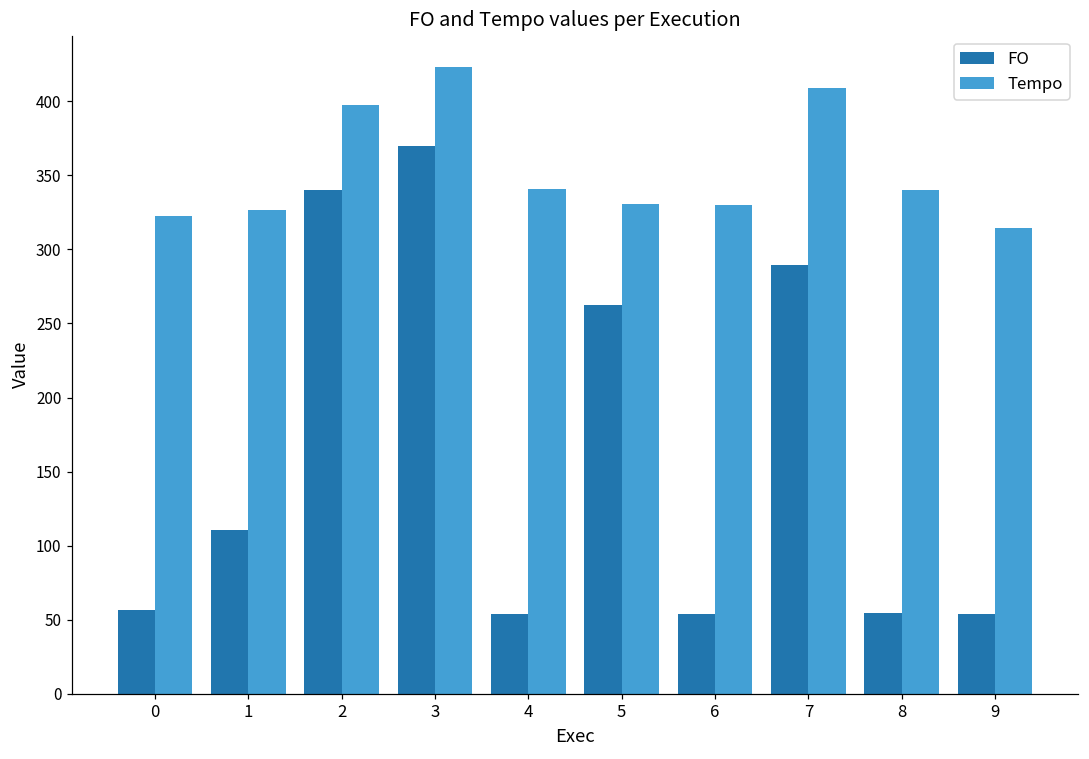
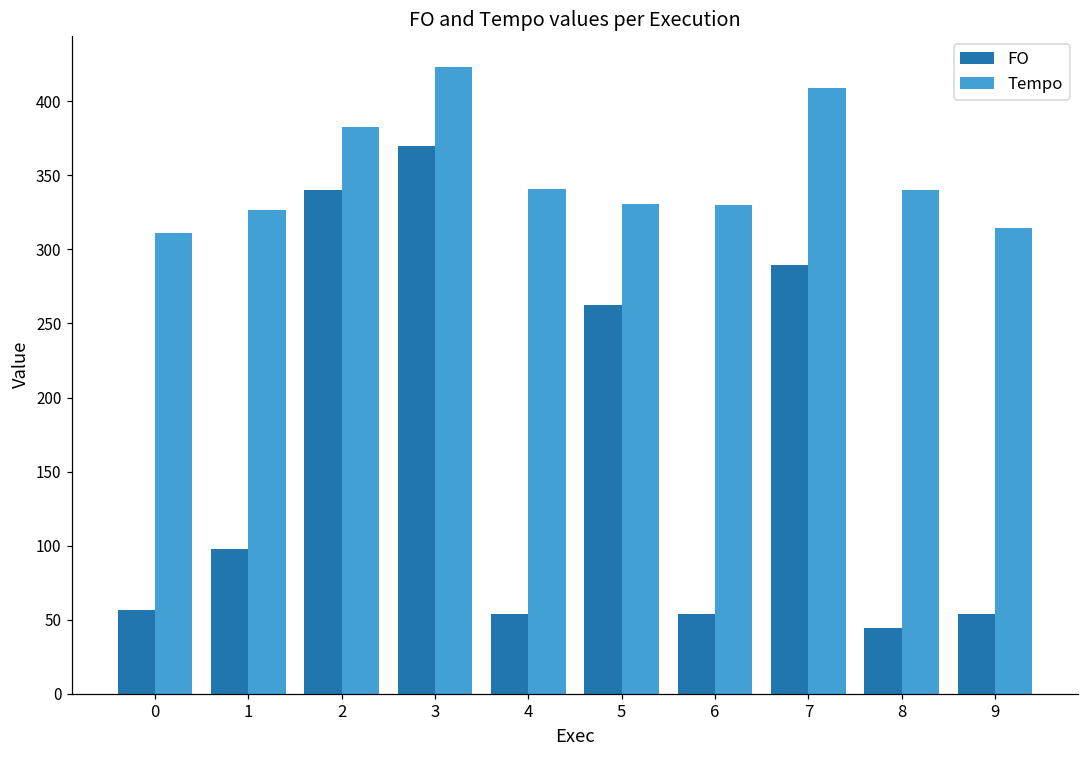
  {
    "FO": {
      "0": 56,
-     "1": 111,
+     "1": 98,
      "2": 340,
      "3": 370,
      "4": 54,
      "5": 262,
      "6": 54,
      "7": 289,
-     "8": 54,
+     "8": 45,
      "9": 54
    },
    "Tempo": {
-     "0": 323,
+     "0": 311,
      "1": 327,
-     "2": 398,
+     "2": 383,
      "3": 423,
      "4": 341,
      "5": 330,
      "6": 330,
      "7": 409,
      "8": 340,
      "9": 315
    }
  }
